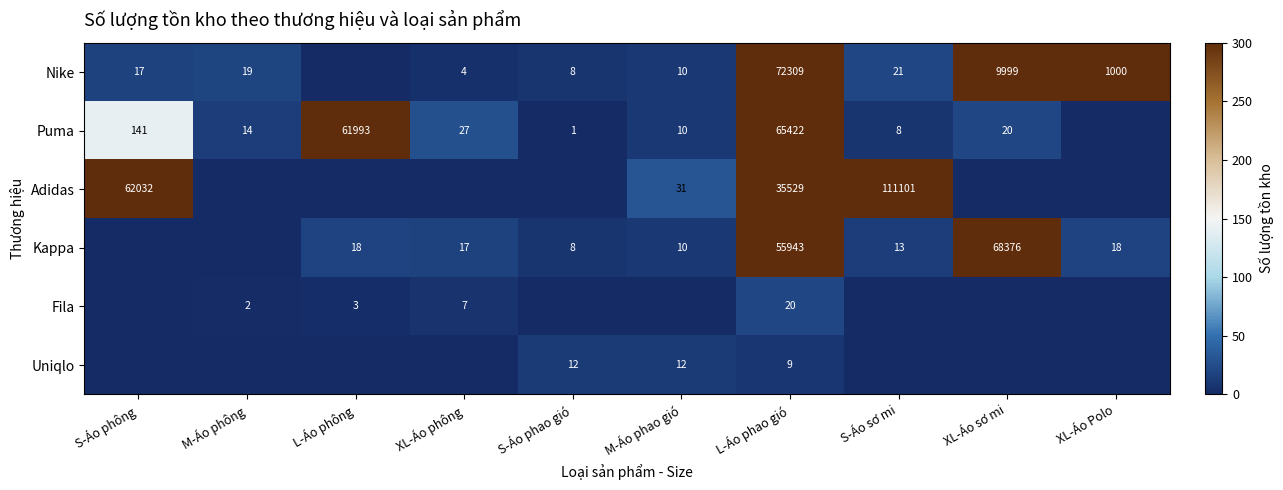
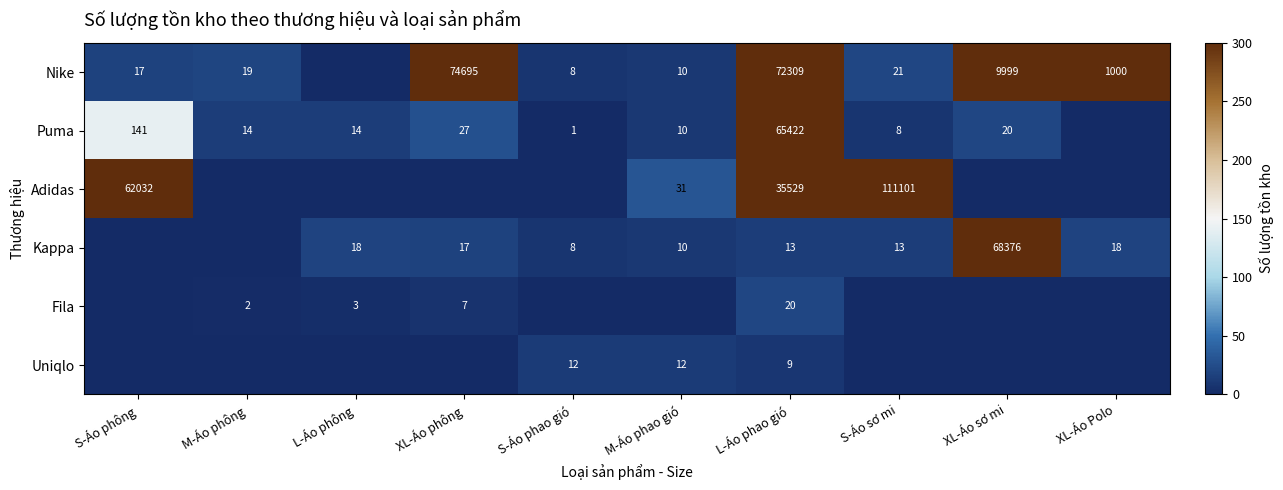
  {
    "Nike": {
      "S-Áo phông": 17,
      "M-Áo phông": 19,
-     "XL-Áo phông": 4,
+     "XL-Áo phông": 74695,
      "S-Áo phao gió": 8,
      "M-Áo phao gió": 10,
      "L-Áo phao gió": 72309,
      "S-Áo sơ mi": 21,
      "XL-Áo sơ mi": 9999,
      "XL-Áo Polo": 1000
    },
    "Puma": {
      "S-Áo phông": 141,
      "M-Áo phông": 14,
-     "L-Áo phông": 61993,
+     "L-Áo phông": 14,
      "XL-Áo phông": 27,
      "S-Áo phao gió": 1,
      "M-Áo phao gió": 10,
      "L-Áo phao gió": 65422,
      "S-Áo sơ mi": 8,
      "XL-Áo sơ mi": 20
    },
    "Adidas": {
      "S-Áo phông": 62032,
      "M-Áo phao gió": 31,
      "L-Áo phao gió": 35529,
      "S-Áo sơ mi": 111101
    },
    "Kappa": {
      "L-Áo phông": 18,
      "XL-Áo phông": 17,
      "S-Áo phao gió": 8,
      "M-Áo phao gió": 10,
-     "L-Áo phao gió": 55943,
+     "L-Áo phao gió": 13,
      "S-Áo sơ mi": 13,
      "XL-Áo sơ mi": 68376,
      "XL-Áo Polo": 18
    },
    "Fila": {
      "M-Áo phông": 2,
      "L-Áo phông": 3,
      "XL-Áo phông": 7,
      "L-Áo phao gió": 20
    },
    "Uniqlo": {
      "S-Áo phao gió": 12,
      "M-Áo phao gió": 12,
      "L-Áo phao gió": 9
    }
  }
